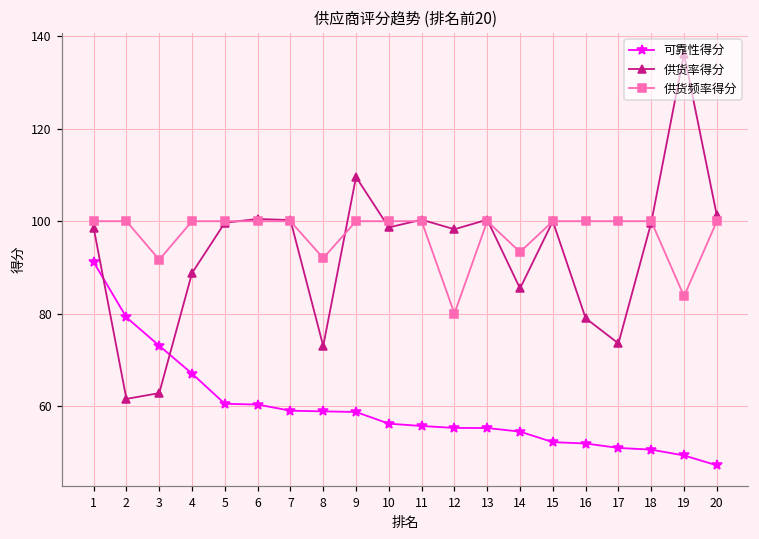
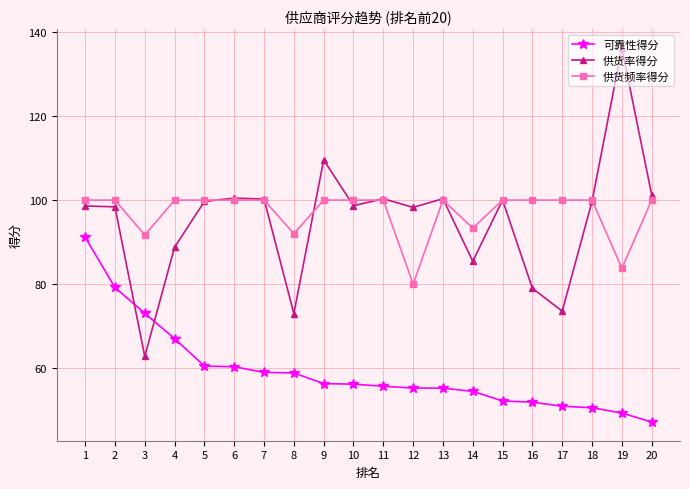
  {
    "可靠性得分": {
      "1": 91,
      "2": 79,
      "3": 73,
      "4": 67,
      "5": 60,
      "6": 60,
      "7": 59,
      "8": 59,
-     "9": 59,
+     "9": 56,
      "10": 56,
      "11": 56,
      "12": 55,
      "13": 55,
      "14": 54,
      "15": 52,
      "16": 52,
      "17": 51,
      "18": 51,
      "19": 49,
      "20": 47
    },
    "供货率得分": {
      "1": 99,
-     "2": 62,
+     "2": 98,
      "3": 63,
      "4": 89,
      "8": 73,
      "9": 110,
      "10": 99,
      "12": 98,
      "14": 85,
      "16": 79,
      "17": 74,
      "20": 101
    },
    "供货频率得分": {
      "1": 100,
      "2": 100,
      "3": 92,
      "4": 100,
      "8": 92,
      "9": 100,
      "10": 100,
      "12": 80,
      "14": 93,
      "16": 100,
      "17": 100,
      "19": 84,
      "20": 100
    }
  }
